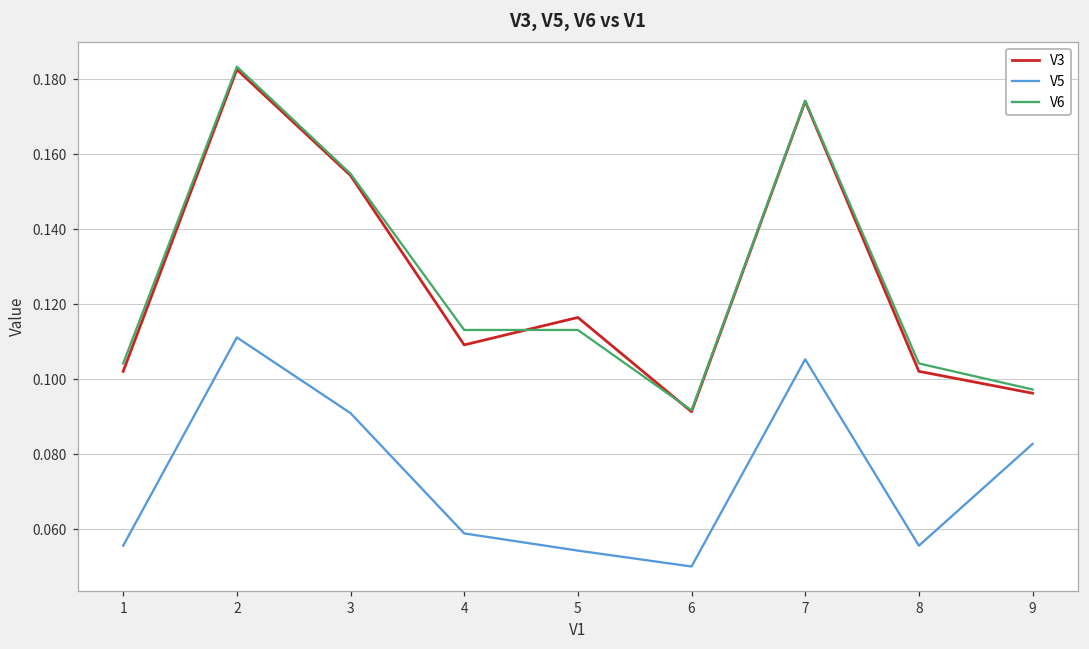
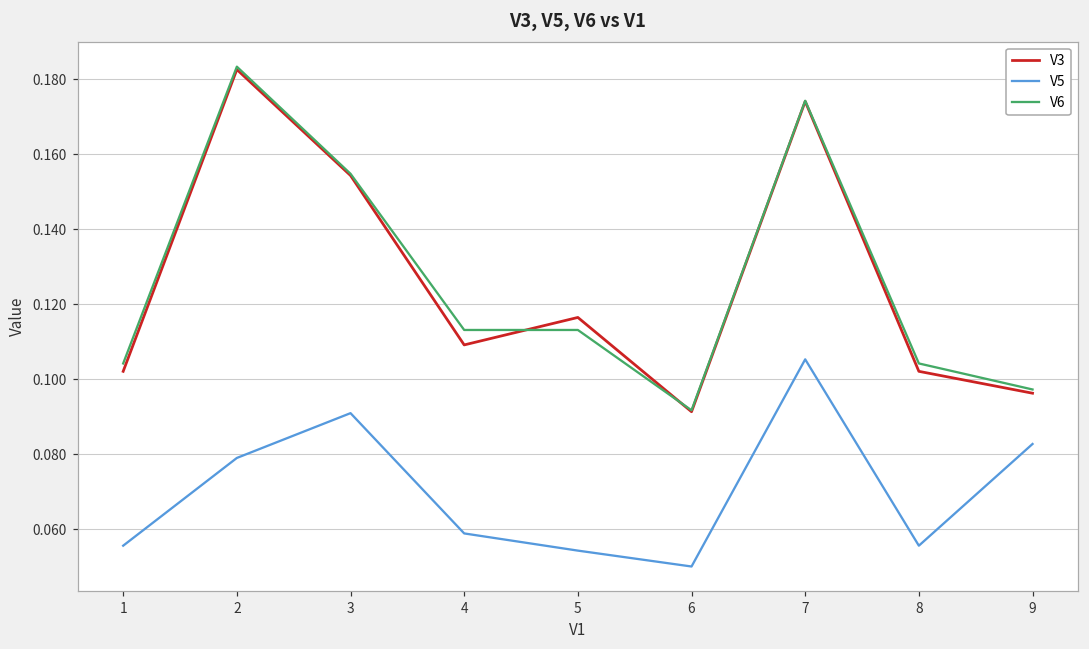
  {
    "V3": {
      "1": 0.102,
      "2": 0.183,
      "4": 0.109,
      "5": 0.116,
      "8": 0.102,
      "9": 0.096
    },
    "V5": {
      "1": 0.056,
-     "2": 0.111,
+     "2": 0.079,
      "3": 0.091,
      "4": 0.059,
      "5": 0.054,
      "6": 0.050,
      "7": 0.105,
      "8": 0.056,
      "9": 0.083
    },
    "V6": {
      "1": 0.104,
      "2": 0.183,
      "4": 0.113,
      "5": 0.113,
      "8": 0.104,
      "9": 0.097
    }
  }
